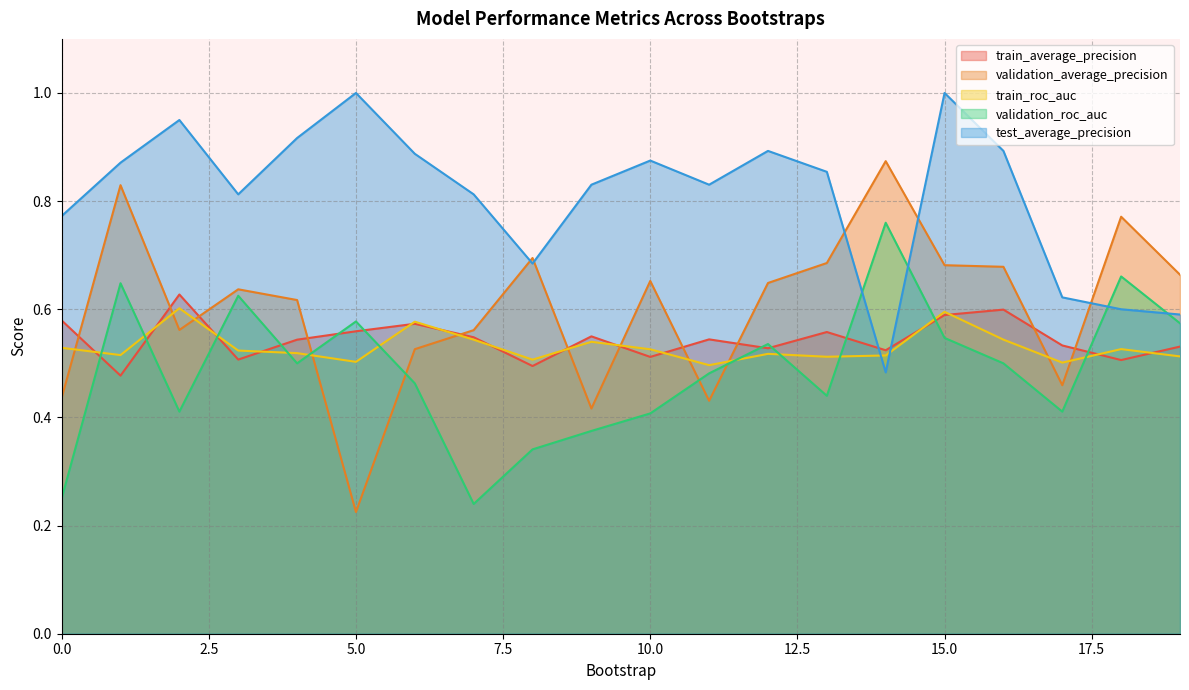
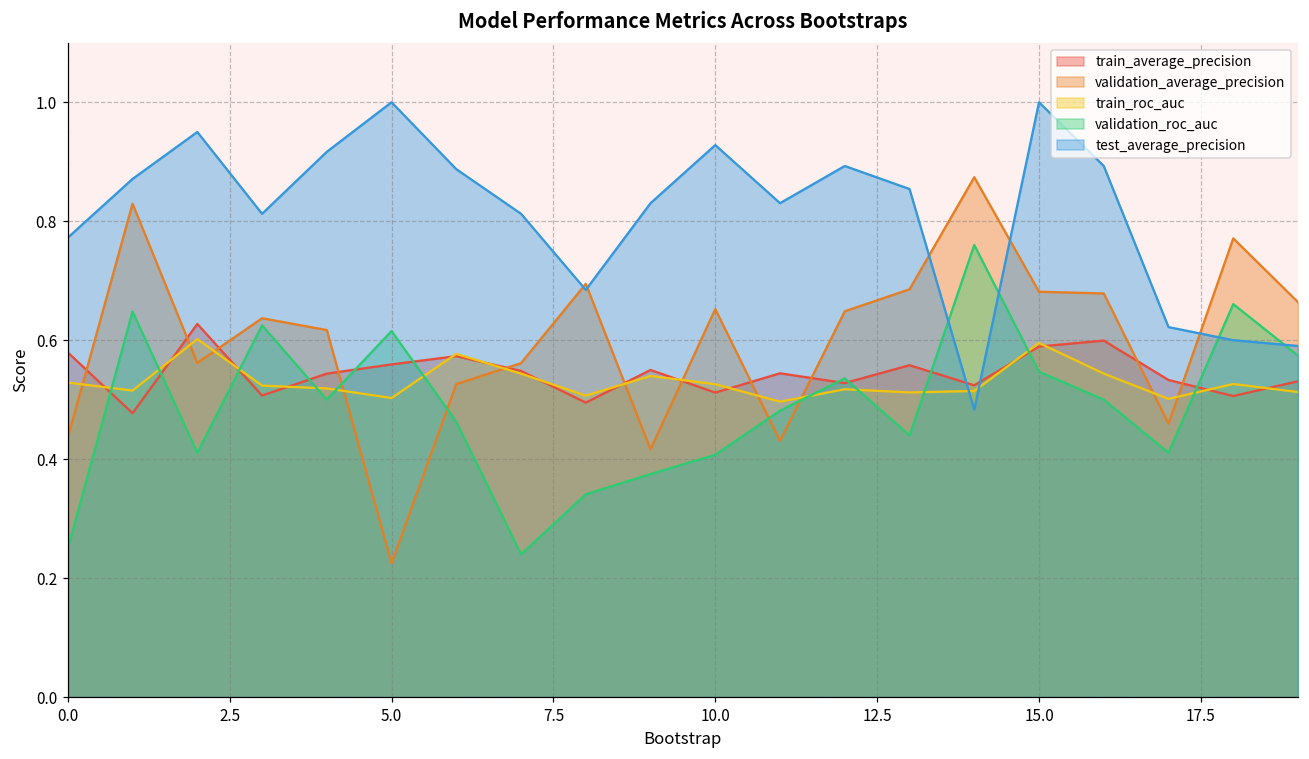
  {
    "validation_roc_auc": {
      "0.0": 0.25,
-     "5.0": 0.58,
+     "5.0": 0.62,
      "10.0": 0.41,
      "15.0": 0.55
    },
    "test_average_precision": {
      "0.0": 0.77,
      "5.0": 1.00,
-     "10.0": 0.88,
+     "10.0": 0.93,
      "15.0": 1.00
    }
  }
